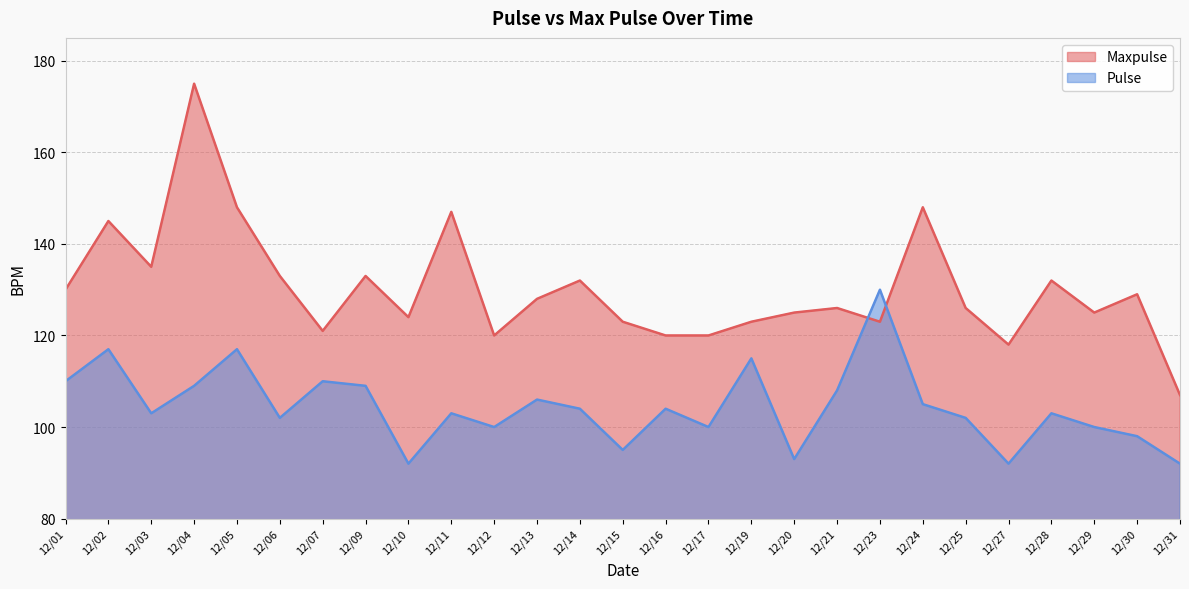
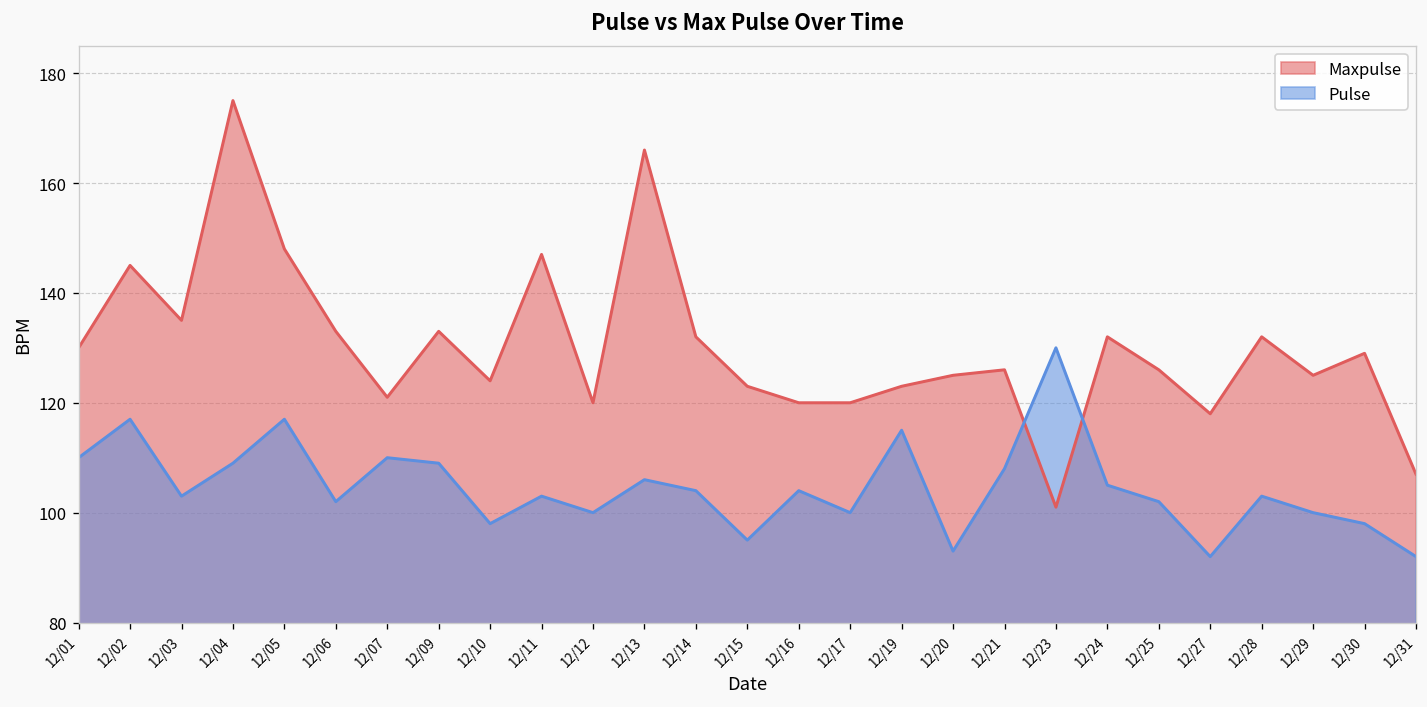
  {
    "Maxpulse": {
      "12/01": 130,
      "12/02": 145,
      "12/03": 135,
      "12/04": 175,
      "12/05": 148,
      "12/06": 133,
      "12/07": 121,
      "12/09": 133,
      "12/10": 124,
      "12/11": 147,
      "12/12": 120,
-     "12/13": 128,
+     "12/13": 166,
      "12/14": 132,
      "12/15": 123,
      "12/16": 120,
      "12/17": 120,
      "12/19": 123,
      "12/20": 125,
      "12/21": 126,
-     "12/23": 123,
-     "12/24": 148,
+     "12/23": 101,
+     "12/24": 132,
      "12/25": 126,
      "12/27": 118,
      "12/28": 132,
      "12/29": 125,
      "12/30": 129,
      "12/31": 107
    },
    "Pulse": {
      "12/01": 110,
      "12/02": 117,
      "12/03": 103,
      "12/04": 109,
      "12/05": 117,
      "12/06": 102,
      "12/07": 110,
      "12/09": 109,
-     "12/10": 92,
+     "12/10": 98,
      "12/11": 103,
      "12/12": 100,
      "12/13": 106,
      "12/14": 104,
      "12/15": 95,
      "12/16": 104,
      "12/17": 100,
      "12/19": 115,
      "12/20": 93,
      "12/21": 108,
      "12/23": 130,
      "12/24": 105,
      "12/25": 102,
      "12/27": 92,
      "12/28": 103,
      "12/29": 100,
      "12/30": 98,
      "12/31": 92
    }
  }
